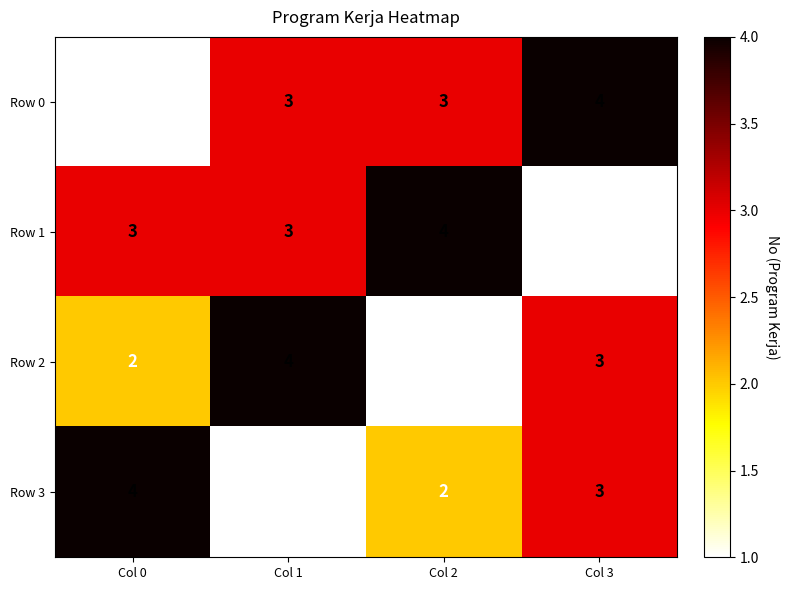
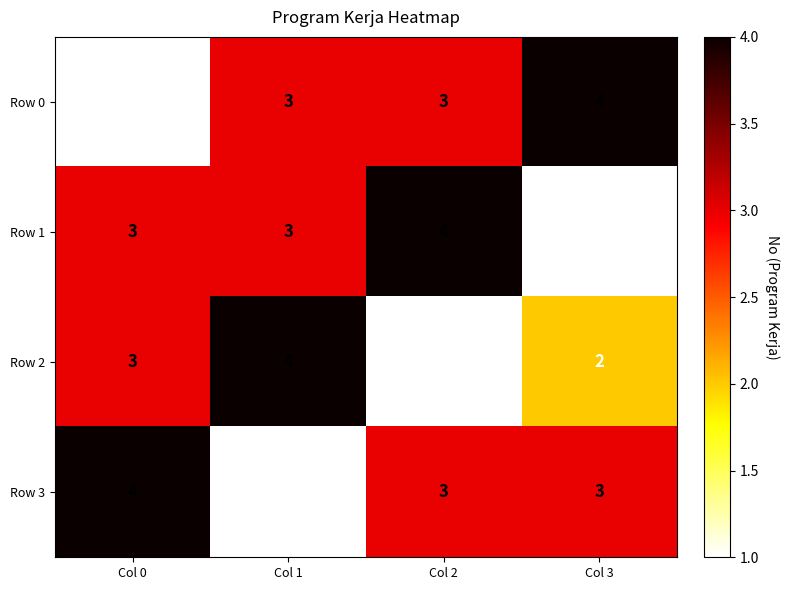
  {
    "Row 0": {
      "Col 1": 3,
      "Col 2": 3
    },
    "Row 1": {
      "Col 0": 3,
      "Col 1": 3
    },
    "Row 2": {
-     "Col 0": 2,
-     "Col 3": 3
+     "Col 0": 3,
+     "Col 3": 2
    },
    "Row 3": {
-     "Col 2": 2,
+     "Col 2": 3,
      "Col 3": 3
    }
  }
